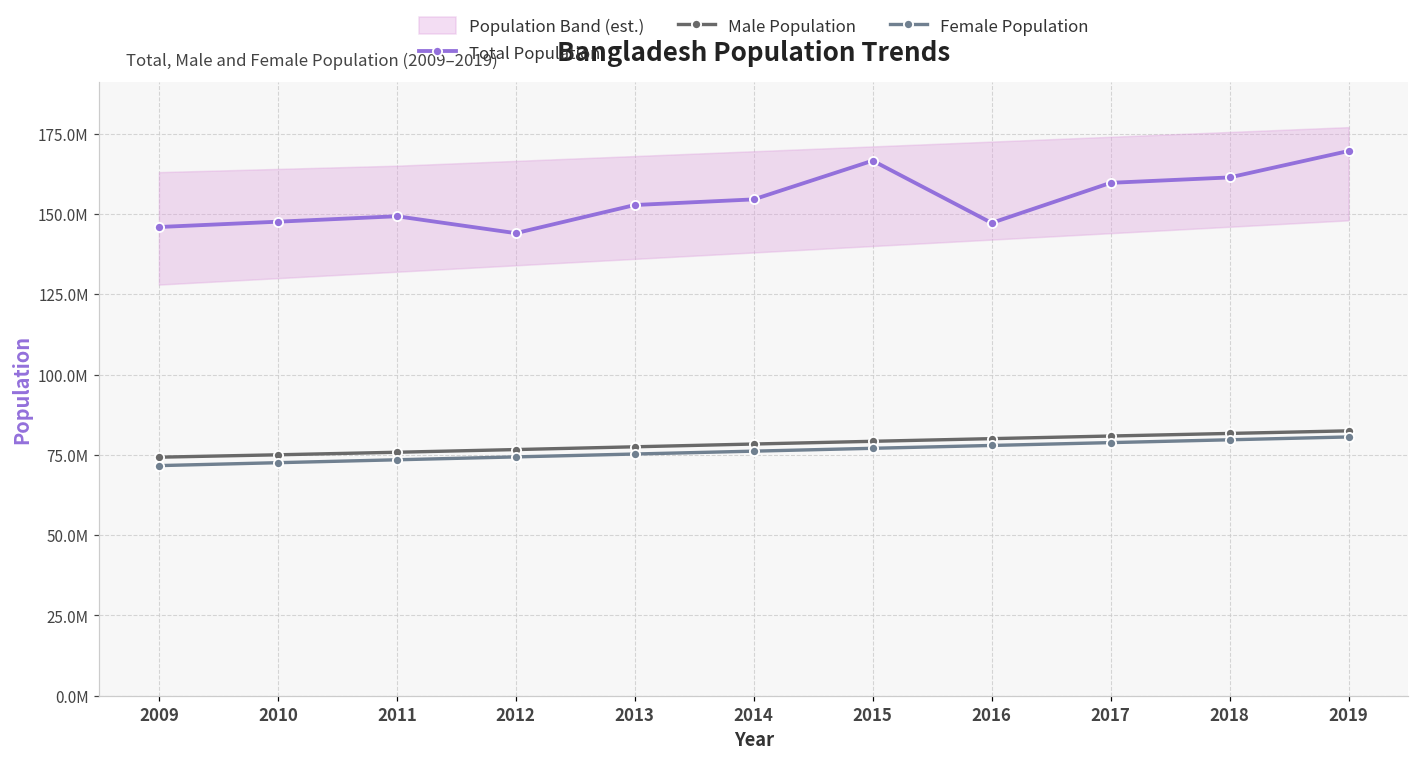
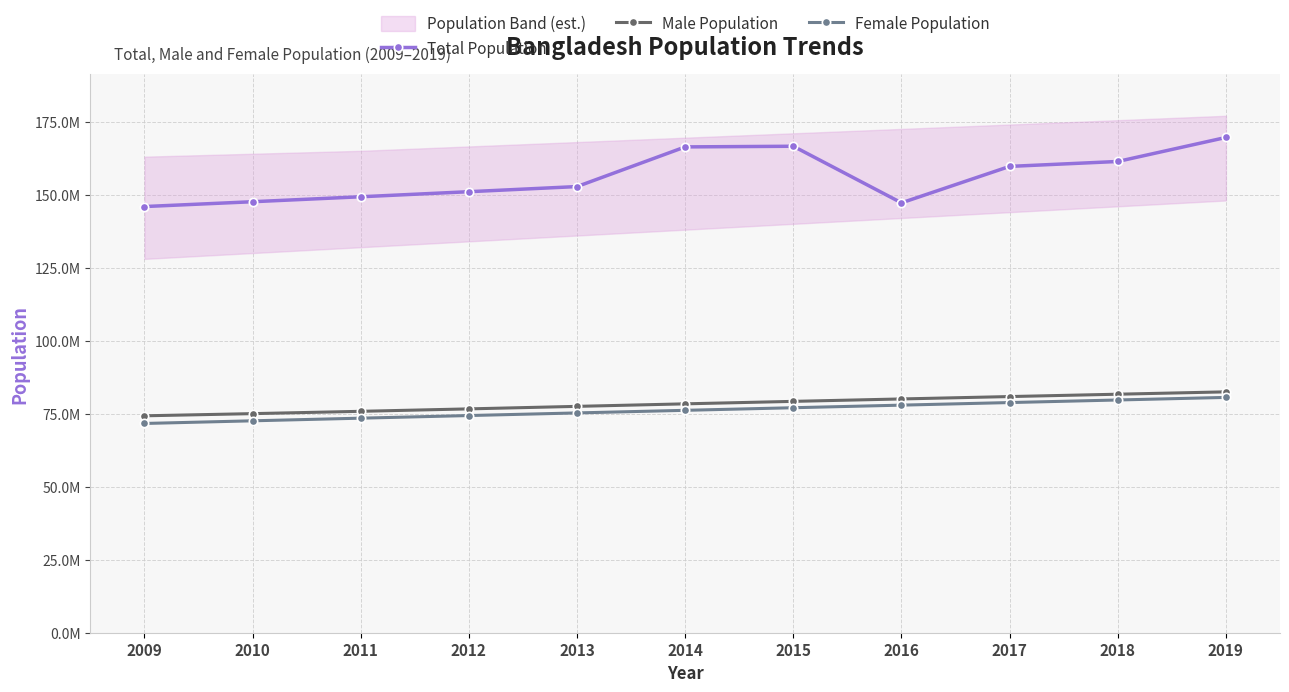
  {
    "Total Population": {
      "2009": 146000000,
      "2010": 148000000,
      "2011": 149000000,
-     "2012": 144000000,
+     "2012": 151000000,
      "2013": 153000000,
-     "2014": 155000000,
+     "2014": 166000000,
      "2015": 167000000,
      "2016": 147000000,
      "2017": 160000000,
      "2018": 161000000,
      "2019": 170000000
    }
  }
